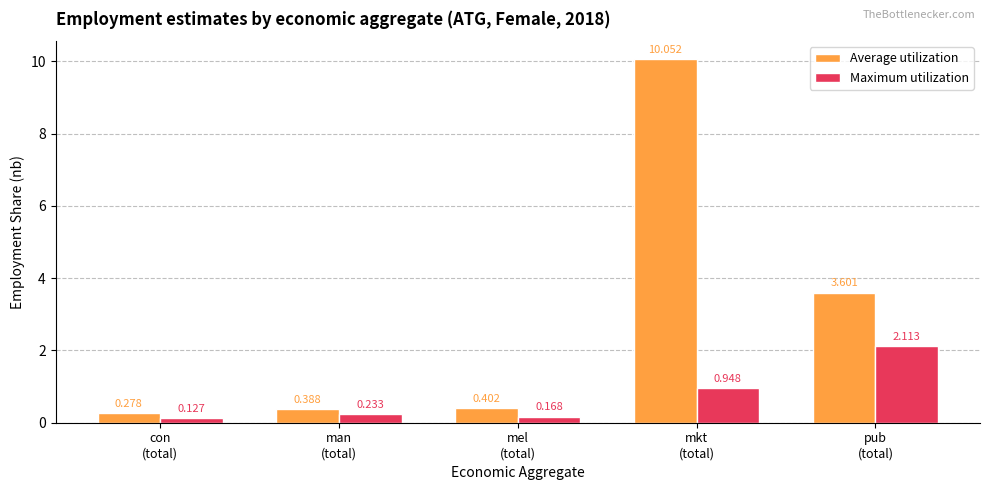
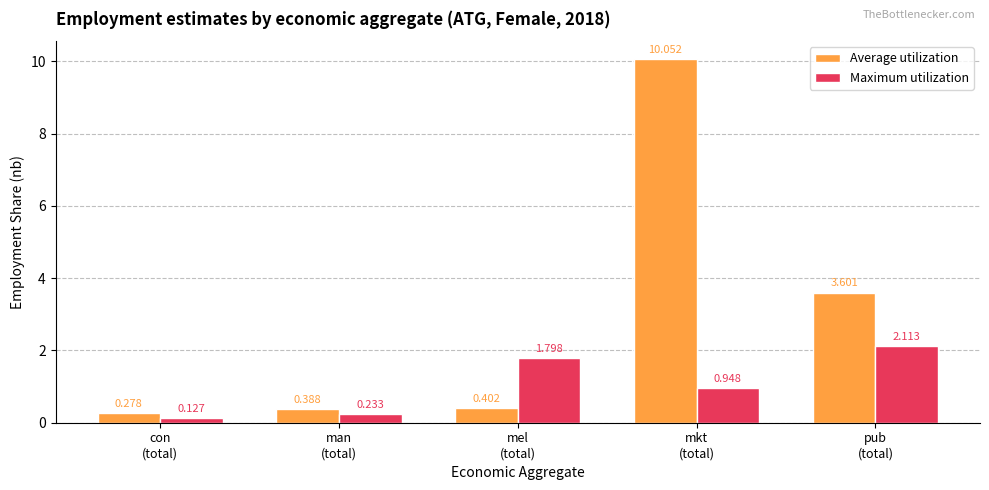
  {
    "Average utilization": {
      "con (total)": 0.278,
      "man (total)": 0.388,
      "mel (total)": 0.402,
      "mkt (total)": 10.052,
      "pub (total)": 3.601
    },
    "Maximum utilization": {
      "con (total)": 0.127,
      "man (total)": 0.233,
-     "mel (total)": 0.168,
+     "mel (total)": 1.798,
      "mkt (total)": 0.948,
      "pub (total)": 2.113
    }
  }
